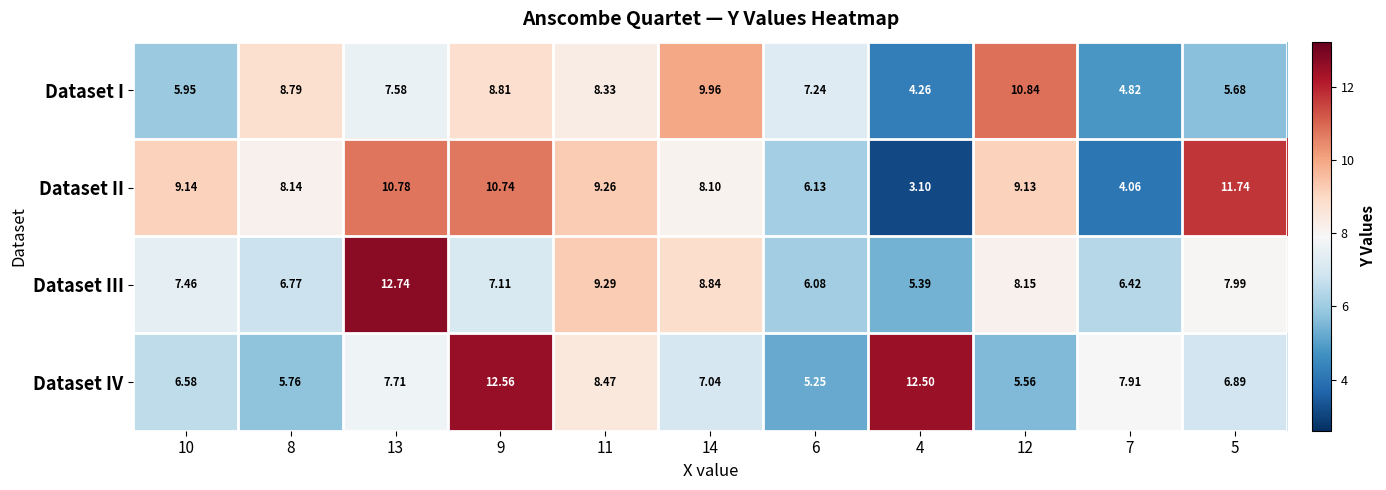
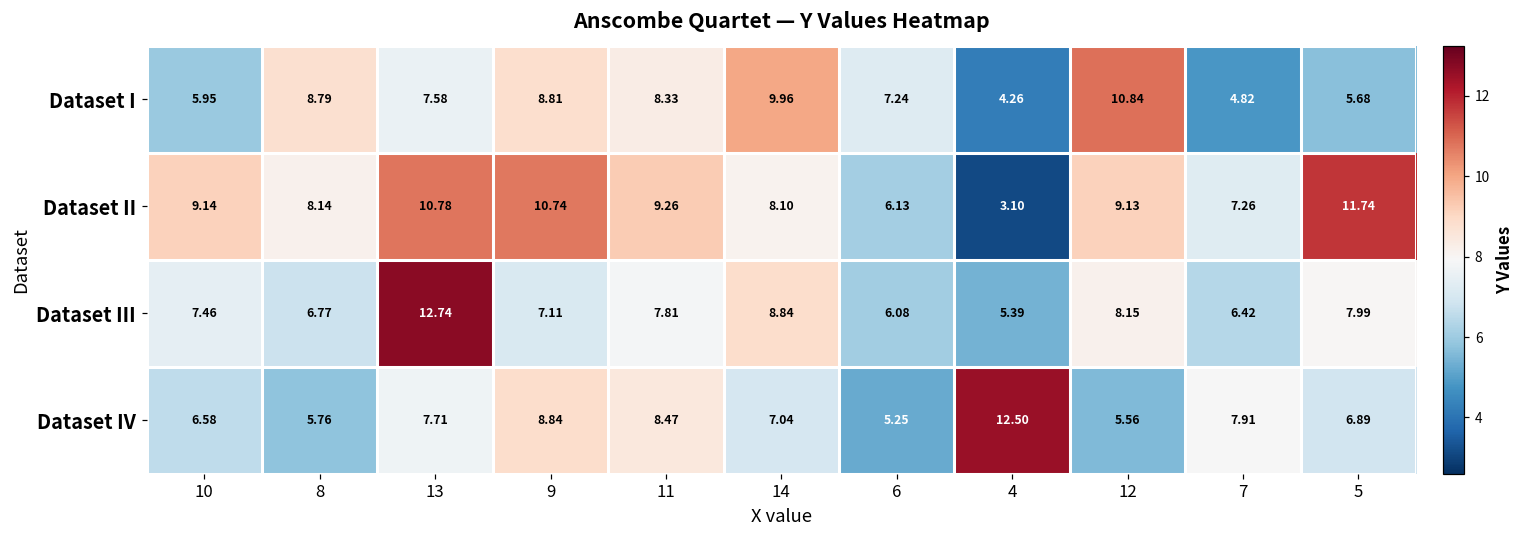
  {
    "Dataset I": {
      "10": 5.95,
      "8": 8.79,
      "13": 7.58,
      "9": 8.81,
      "11": 8.33,
      "14": 9.96,
      "6": 7.24,
      "4": 4.26,
      "12": 10.84,
      "7": 4.82,
      "5": 5.68
    },
    "Dataset II": {
      "10": 9.14,
      "8": 8.14,
      "13": 10.78,
      "9": 10.74,
      "11": 9.26,
      "14": 8.10,
      "6": 6.13,
      "4": 3.10,
      "12": 9.13,
-     "7": 4.06,
+     "7": 7.26,
      "5": 11.74
    },
    "Dataset III": {
      "10": 7.46,
      "8": 6.77,
      "13": 12.74,
      "9": 7.11,
-     "11": 9.29,
+     "11": 7.81,
      "14": 8.84,
      "6": 6.08,
      "4": 5.39,
      "12": 8.15,
      "7": 6.42,
      "5": 7.99
    },
    "Dataset IV": {
      "10": 6.58,
      "8": 5.76,
      "13": 7.71,
-     "9": 12.56,
+     "9": 8.84,
      "11": 8.47,
      "14": 7.04,
      "6": 5.25,
      "4": 12.50,
      "12": 5.56,
      "7": 7.91,
      "5": 6.89
    }
  }
